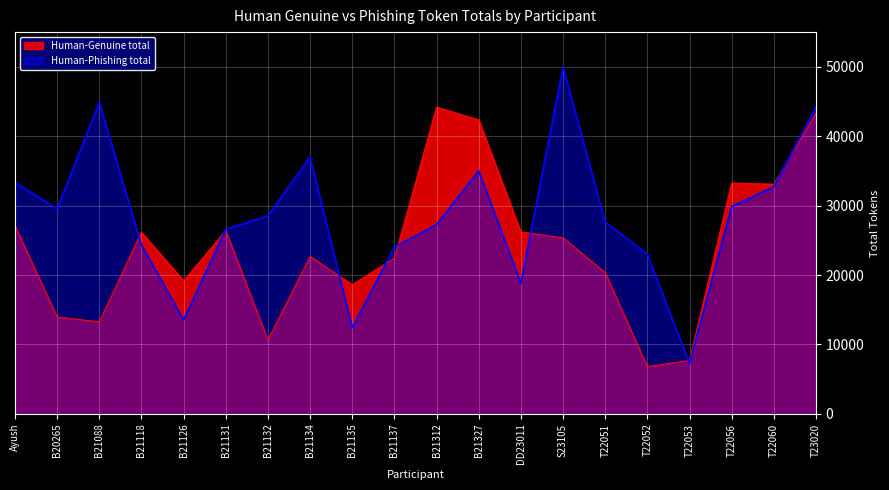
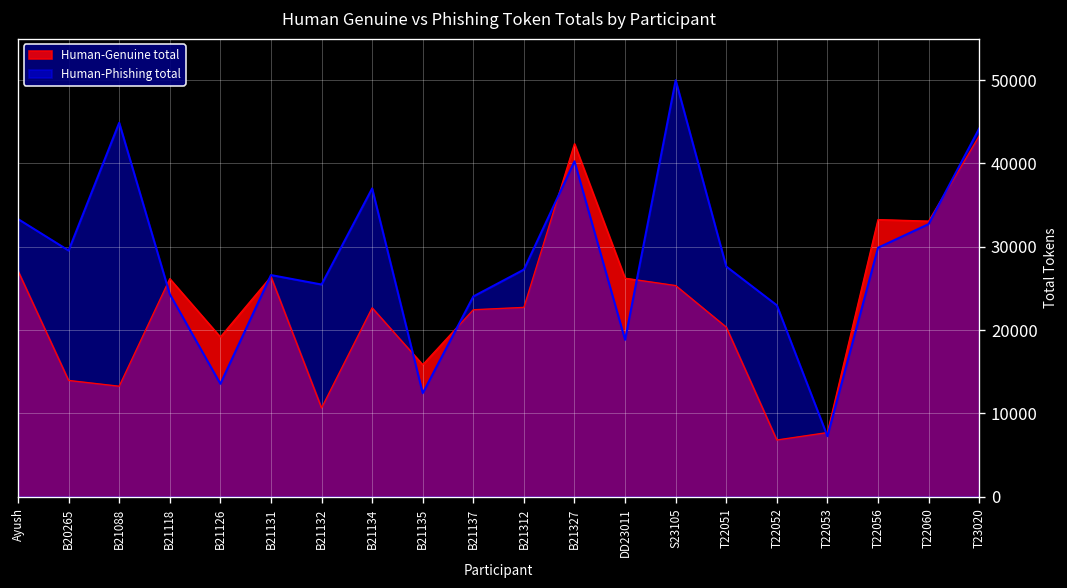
  {
    "Human-Genuine total": {
      "Ayush": 27000,
      "B20265": 14000,
      "B21088": 13000,
      "B21118": 26000,
      "B21126": 19000,
      "B21132": 11000,
      "B21134": 23000,
-     "B21135": 19000,
+     "B21135": 16000,
      "B21137": 22000,
-     "B21312": 44000,
+     "B21312": 23000,
      "B21327": 42000,
      "DD23011": 26000,
      "S23105": 25000,
      "T22051": 20000,
      "T22052": 7000,
      "T22053": 8000,
      "T22056": 33000,
      "T23020": 43000
    },
    "Human-Phishing total": {
      "Ayush": 33000,
      "B20265": 30000,
      "B21088": 45000,
      "B21118": 24000,
      "B21126": 14000,
-     "B21132": 29000,
+     "B21132": 25000,
      "B21134": 37000,
      "B21135": 12000,
      "B21137": 24000,
      "B21312": 27000,
-     "B21327": 35000,
+     "B21327": 40000,
      "DD23011": 19000,
      "S23105": 50000,
      "T22051": 28000,
      "T22052": 23000,
      "T22053": 7000,
      "T22056": 30000,
      "T23020": 44000
    }
  }
